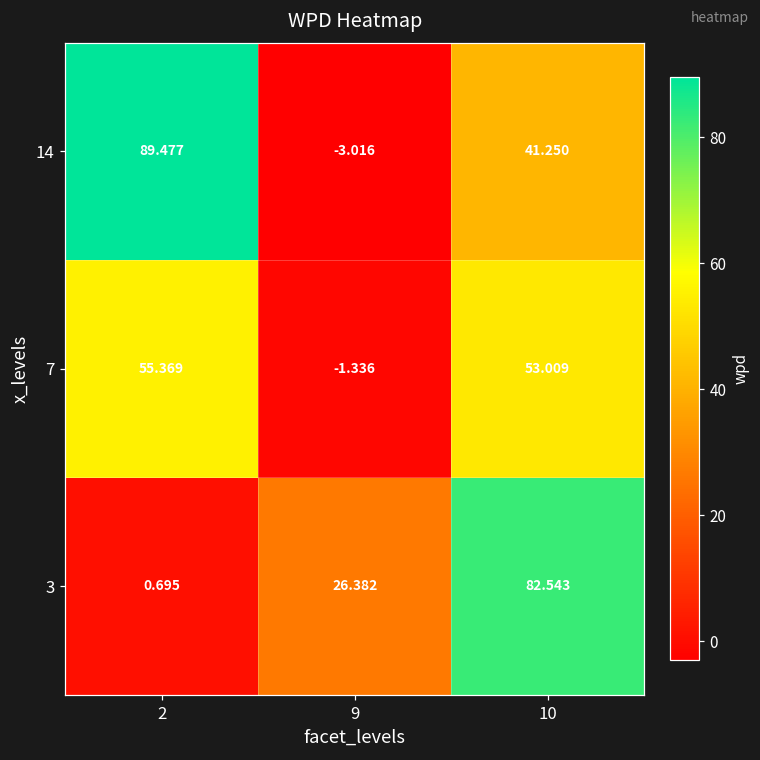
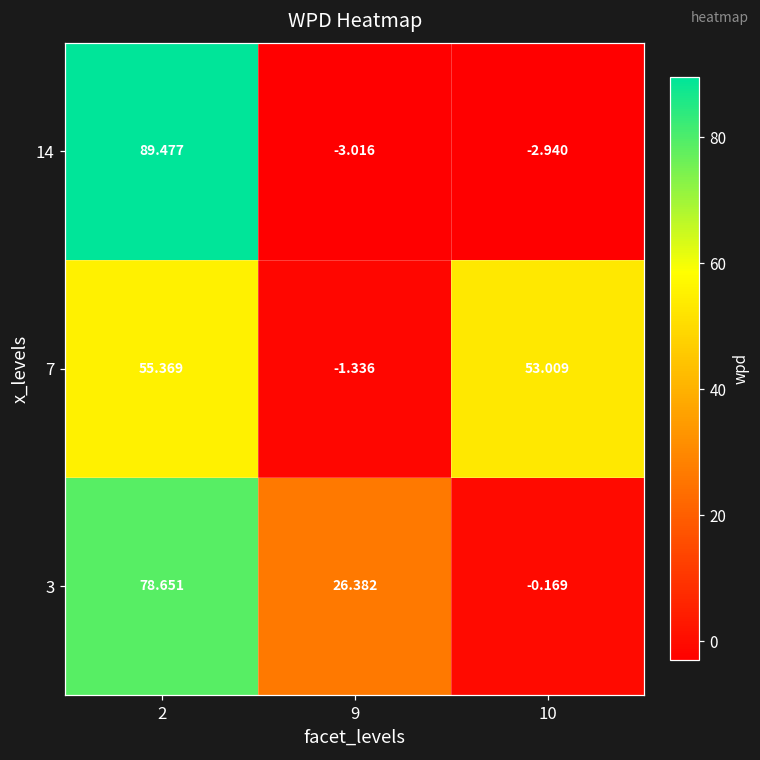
  {
    "14": {
      "2": 89.477,
      "9": -3.016,
-     "10": 41.250
+     "10": -2.940
    },
    "7": {
      "2": 55.369,
      "9": -1.336,
      "10": 53.009
    },
    "3": {
-     "2": 0.695,
+     "2": 78.651,
      "9": 26.382,
-     "10": 82.543
+     "10": -0.169
    }
  }
